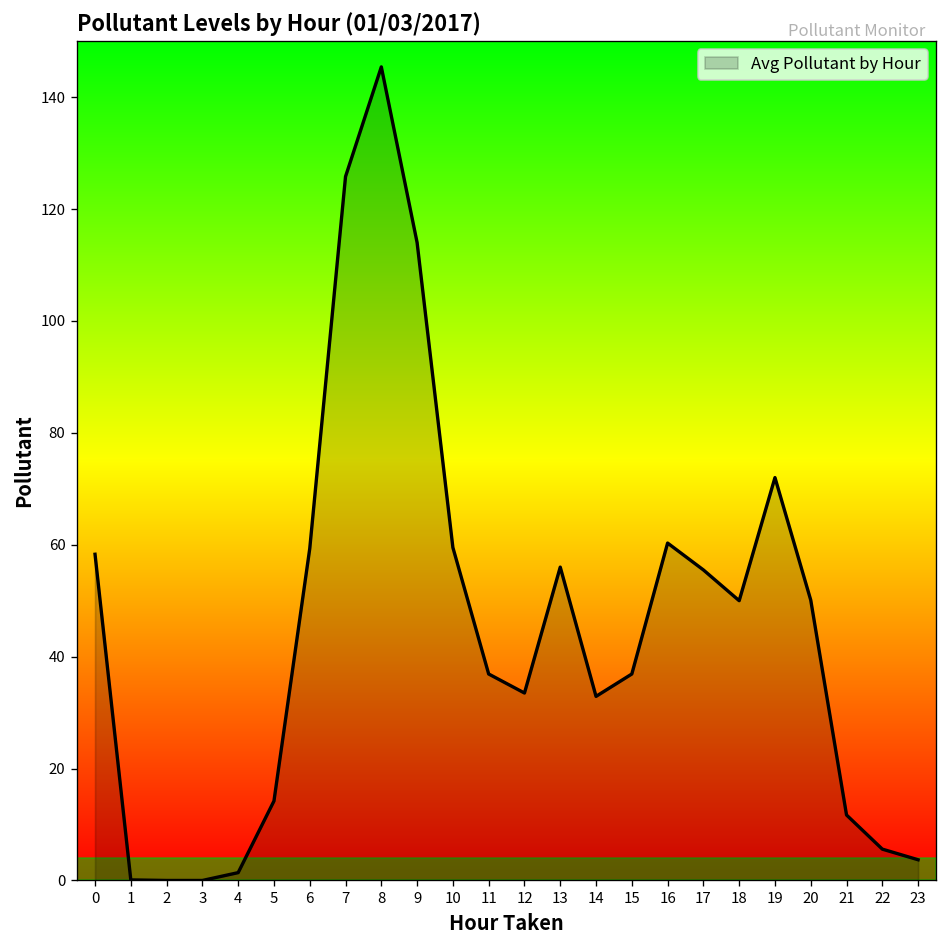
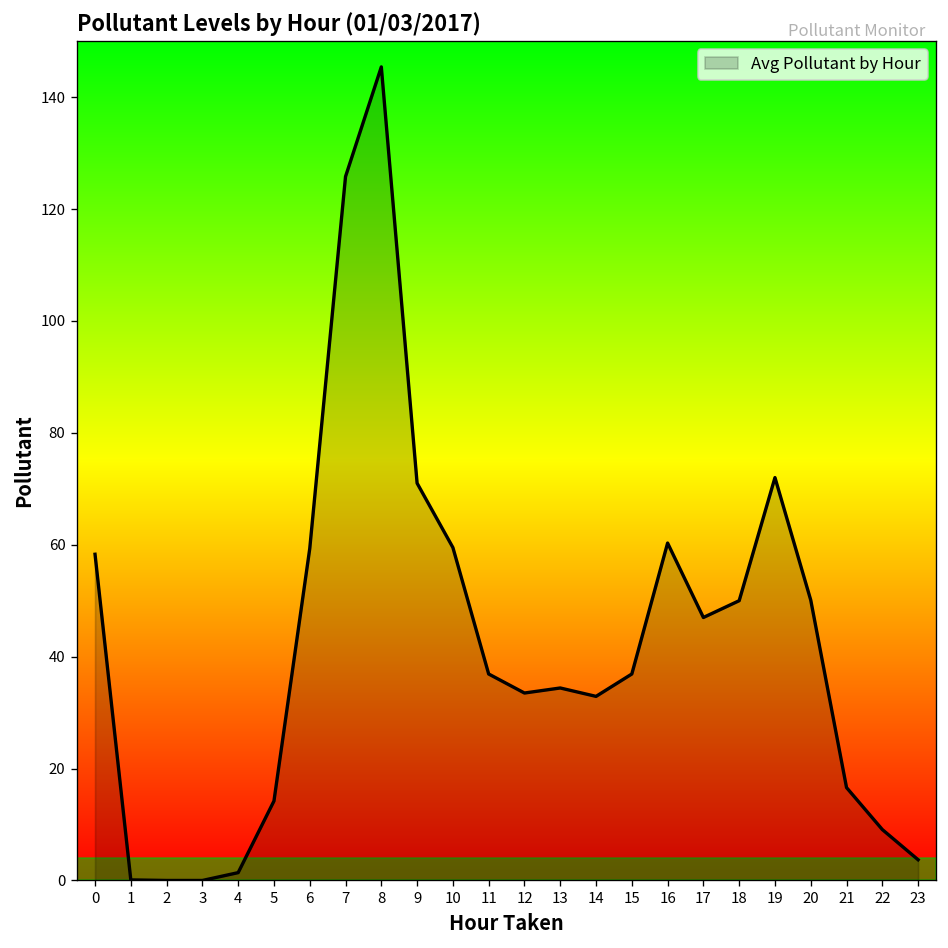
  {
    "0": 58,
    "5": 14,
    "6": 59,
    "7": 126,
    "8": 145,
-   "9": 114,
+   "9": 71,
    "10": 60,
    "11": 37,
    "12": 34,
-   "13": 56,
+   "13": 34,
    "14": 33,
    "15": 37,
    "16": 60,
-   "17": 56,
+   "17": 47,
    "18": 50,
    "19": 72,
    "20": 50,
-   "21": 12,
-   "22": 6
+   "21": 17,
+   "22": 9
  }
